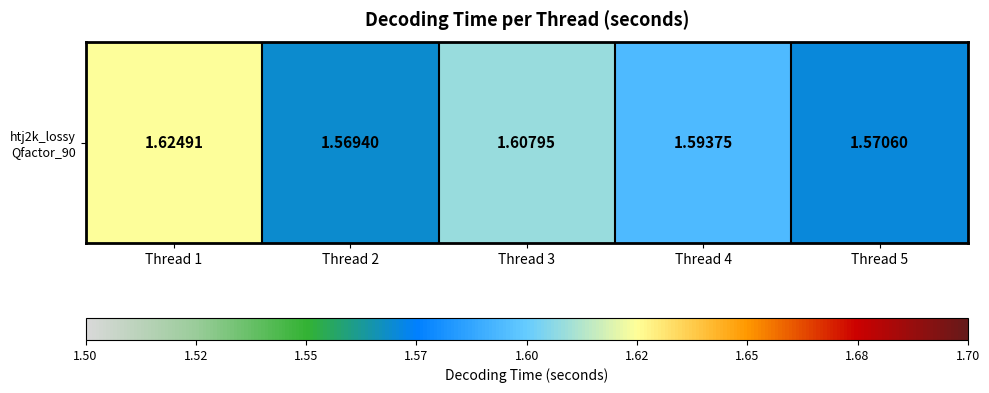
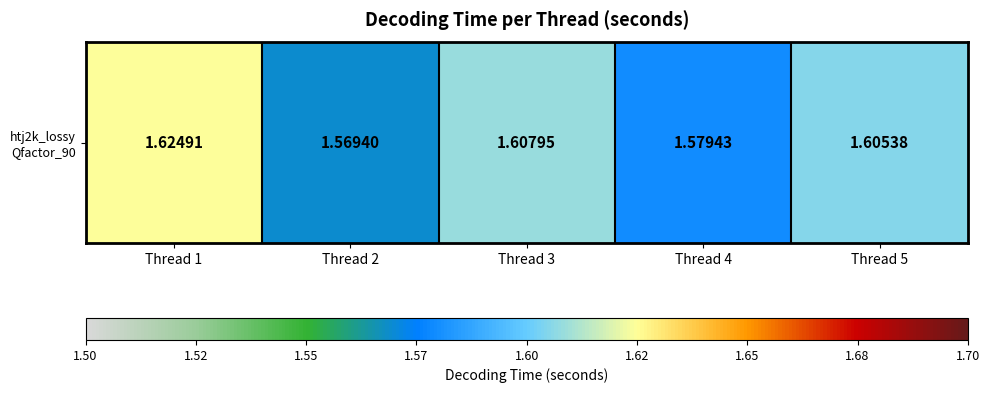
  {
    "htj2k_lossy Qfactor_90": {
      "Thread 1": 1.62491,
      "Thread 2": 1.56940,
      "Thread 3": 1.60795,
-     "Thread 4": 1.59375,
-     "Thread 5": 1.57060
+     "Thread 4": 1.57943,
+     "Thread 5": 1.60538
    }
  }
